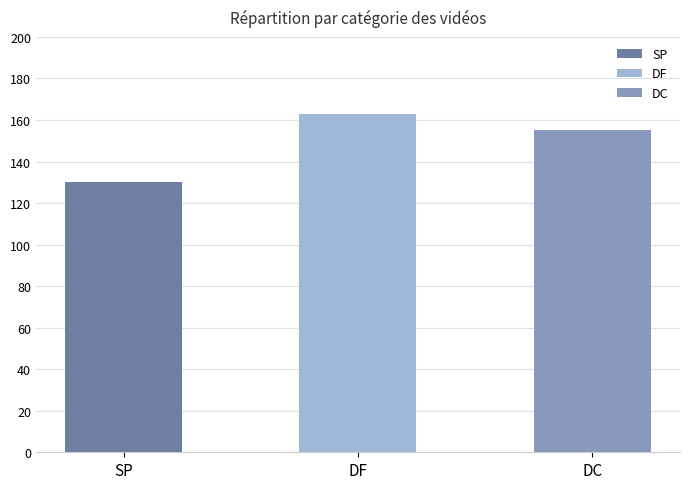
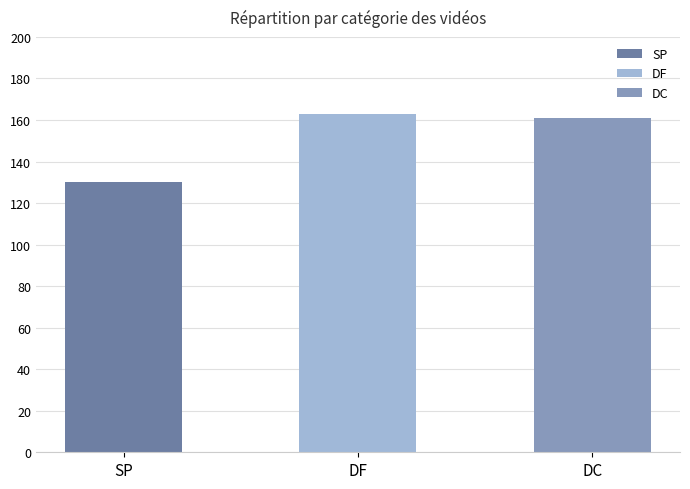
  {
    "SP": 130,
    "DF": 163,
-   "DC": 155
+   "DC": 161
  }
